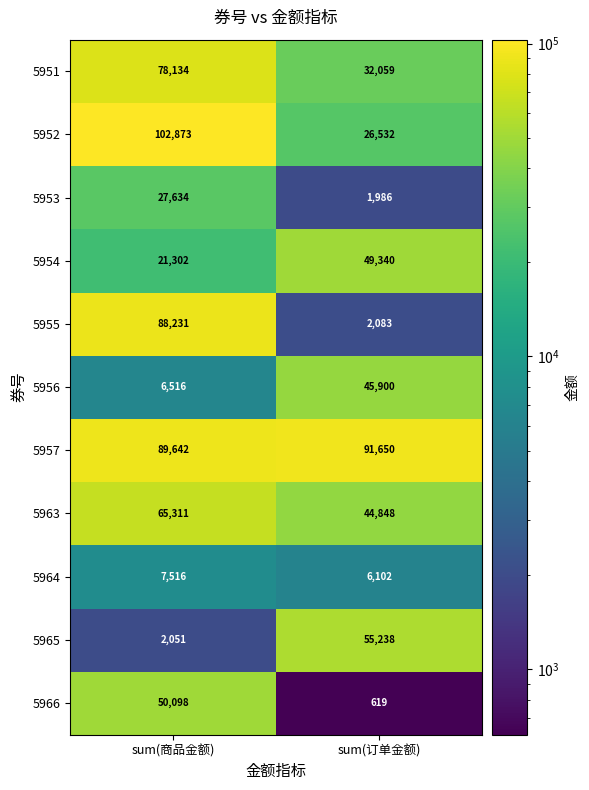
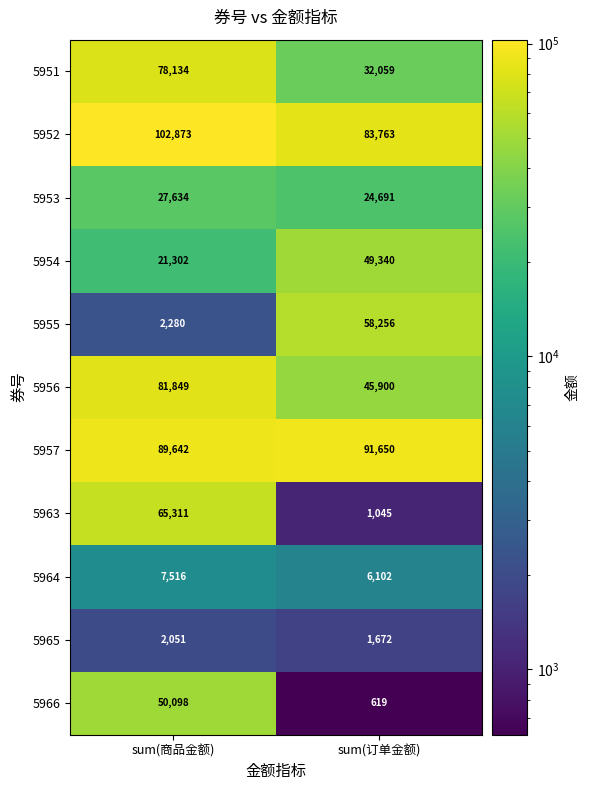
  {
    "5951": {
      "sum(商品金额)": "78,134",
      "sum(订单金额)": "32,059"
    },
    "5952": {
      "sum(商品金额)": "102,873",
-     "sum(订单金额)": "26,532"
+     "sum(订单金额)": "83,763"
    },
    "5953": {
      "sum(商品金额)": "27,634",
-     "sum(订单金额)": "1,986"
+     "sum(订单金额)": "24,691"
    },
    "5954": {
      "sum(商品金额)": "21,302",
      "sum(订单金额)": "49,340"
    },
    "5955": {
-     "sum(商品金额)": "88,231",
-     "sum(订单金额)": "2,083"
+     "sum(商品金额)": "2,280",
+     "sum(订单金额)": "58,256"
    },
    "5956": {
-     "sum(商品金额)": "6,516",
+     "sum(商品金额)": "81,849",
      "sum(订单金额)": "45,900"
    },
    "5957": {
      "sum(商品金额)": "89,642",
      "sum(订单金额)": "91,650"
    },
    "5963": {
      "sum(商品金额)": "65,311",
-     "sum(订单金额)": "44,848"
+     "sum(订单金额)": "1,045"
    },
    "5964": {
      "sum(商品金额)": "7,516",
      "sum(订单金额)": "6,102"
    },
    "5965": {
      "sum(商品金额)": "2,051",
-     "sum(订单金额)": "55,238"
+     "sum(订单金额)": "1,672"
    },
    "5966": {
      "sum(商品金额)": "50,098",
      "sum(订单金额)": "619"
    }
  }
